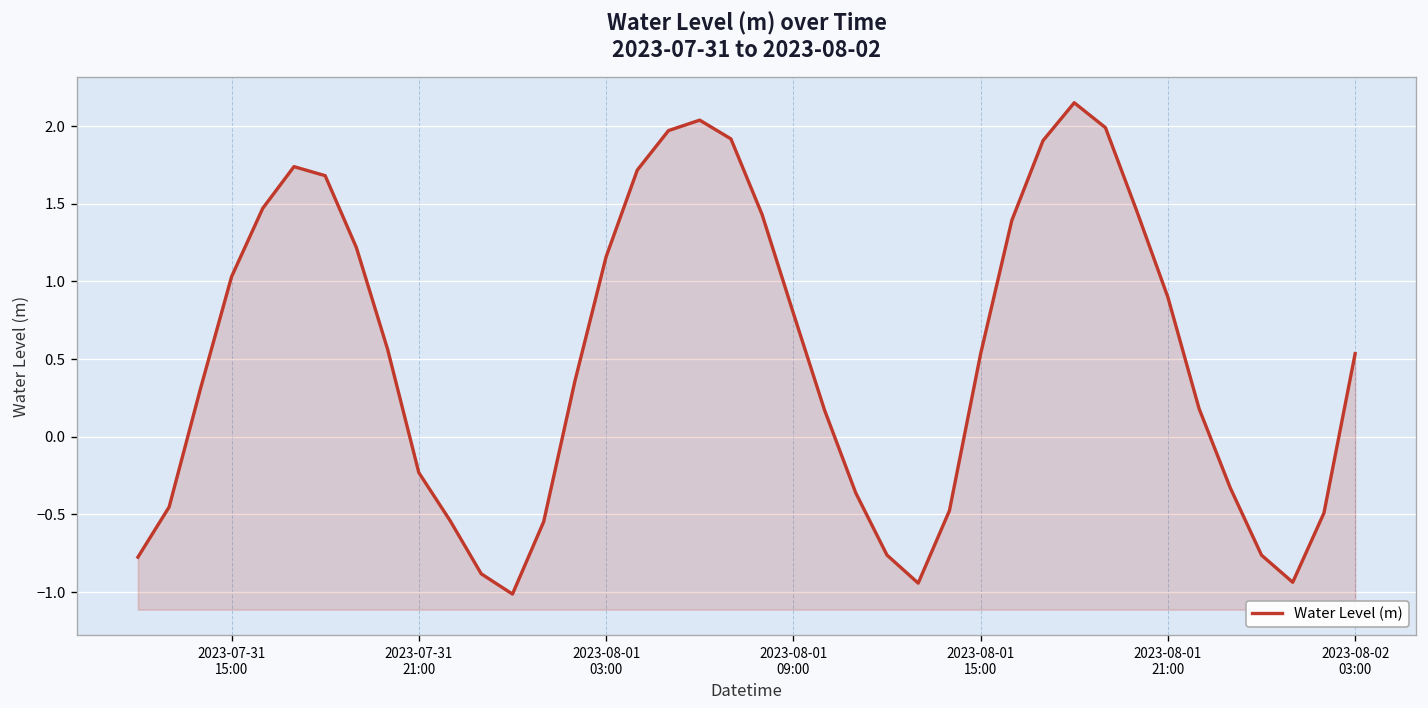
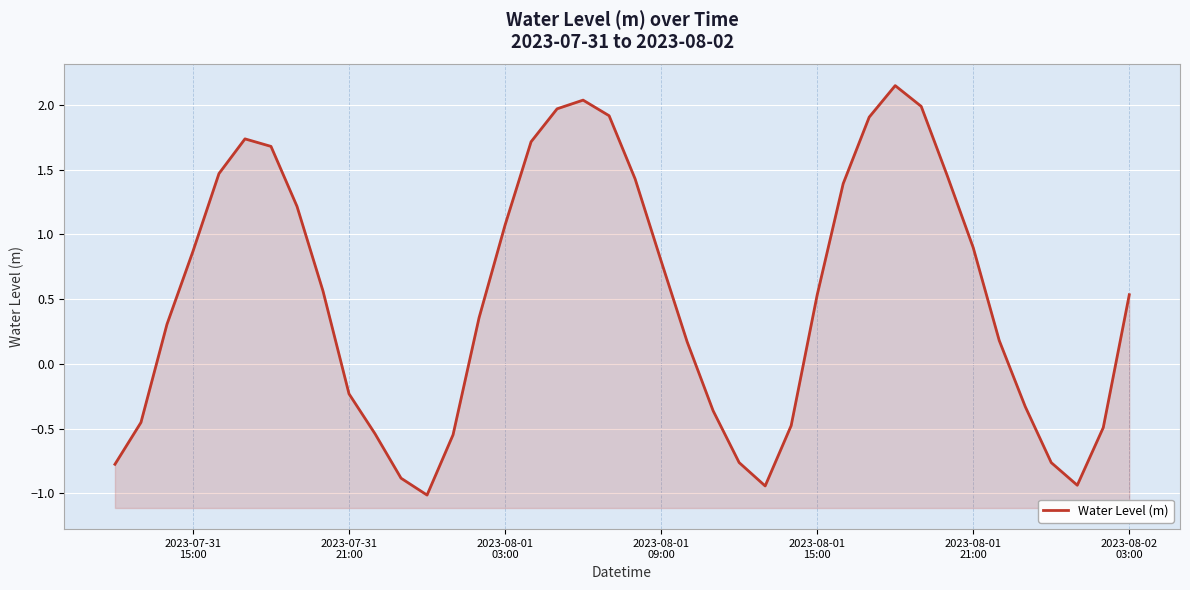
  {
-   "2023-07-31 15:00": 1.03,
+   "2023-07-31 15:00": 0.87,
    "2023-07-31 21:00": -0.23,
-   "2023-08-01 03:00": 1.16,
+   "2023-08-01 03:00": 1.07,
    "2023-08-01 09:00": 0.80,
    "2023-08-01 15:00": 0.53,
    "2023-08-01 21:00": 0.90,
    "2023-08-02 03:00": 0.53
  }
